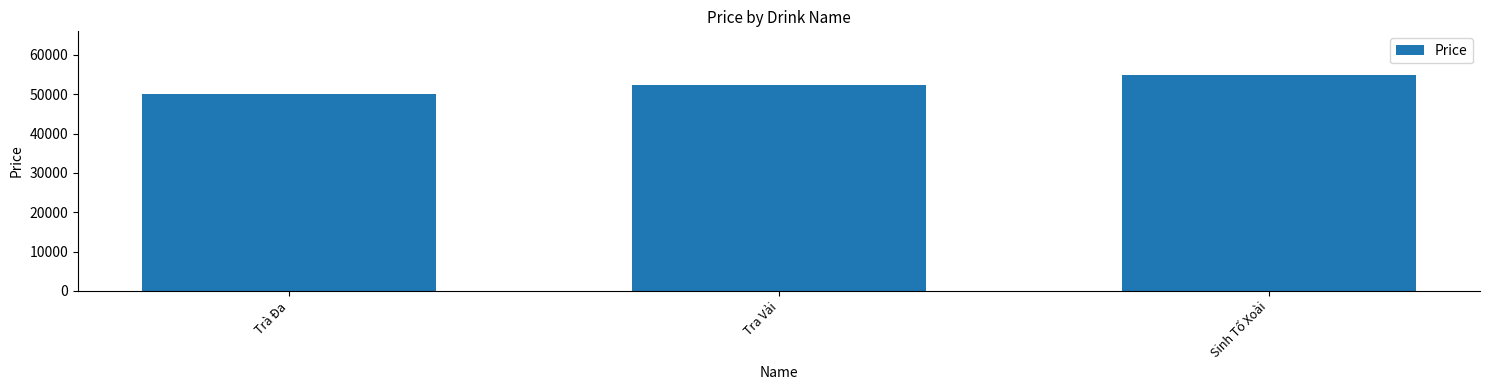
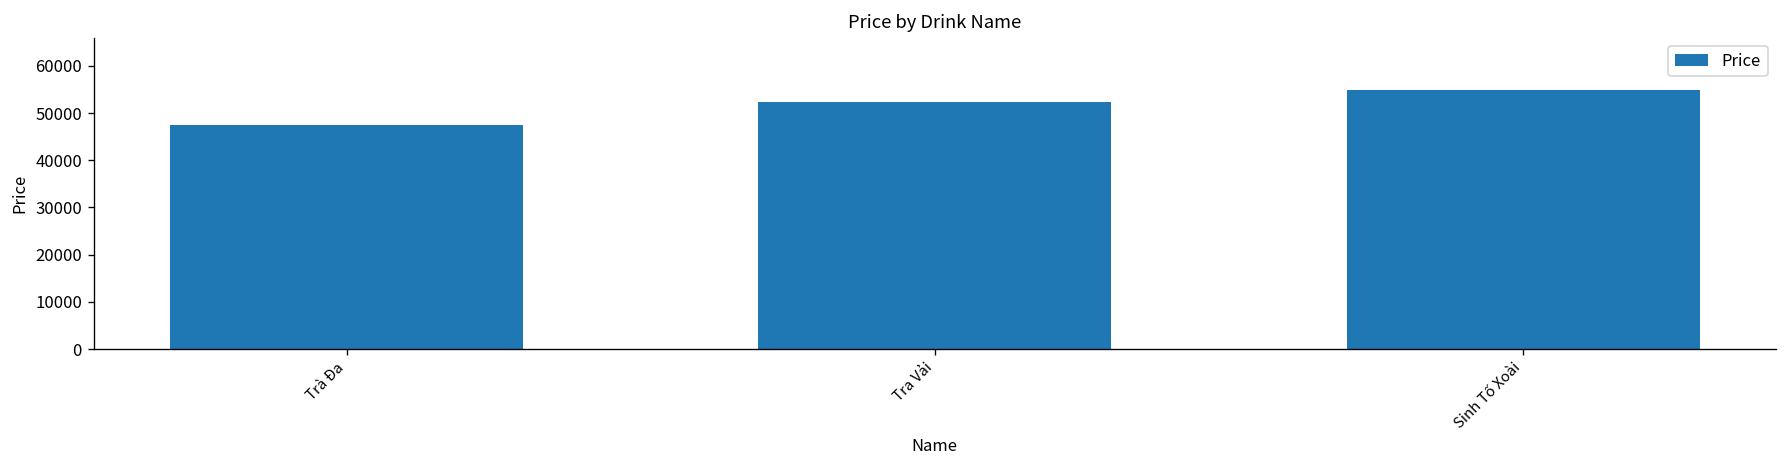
  {
-   "Trà Đa": 50000,
+   "Trà Đa": 47000,
    "Tra Vải": 52000,
    "Sinh Tố Xoài": 55000
  }
